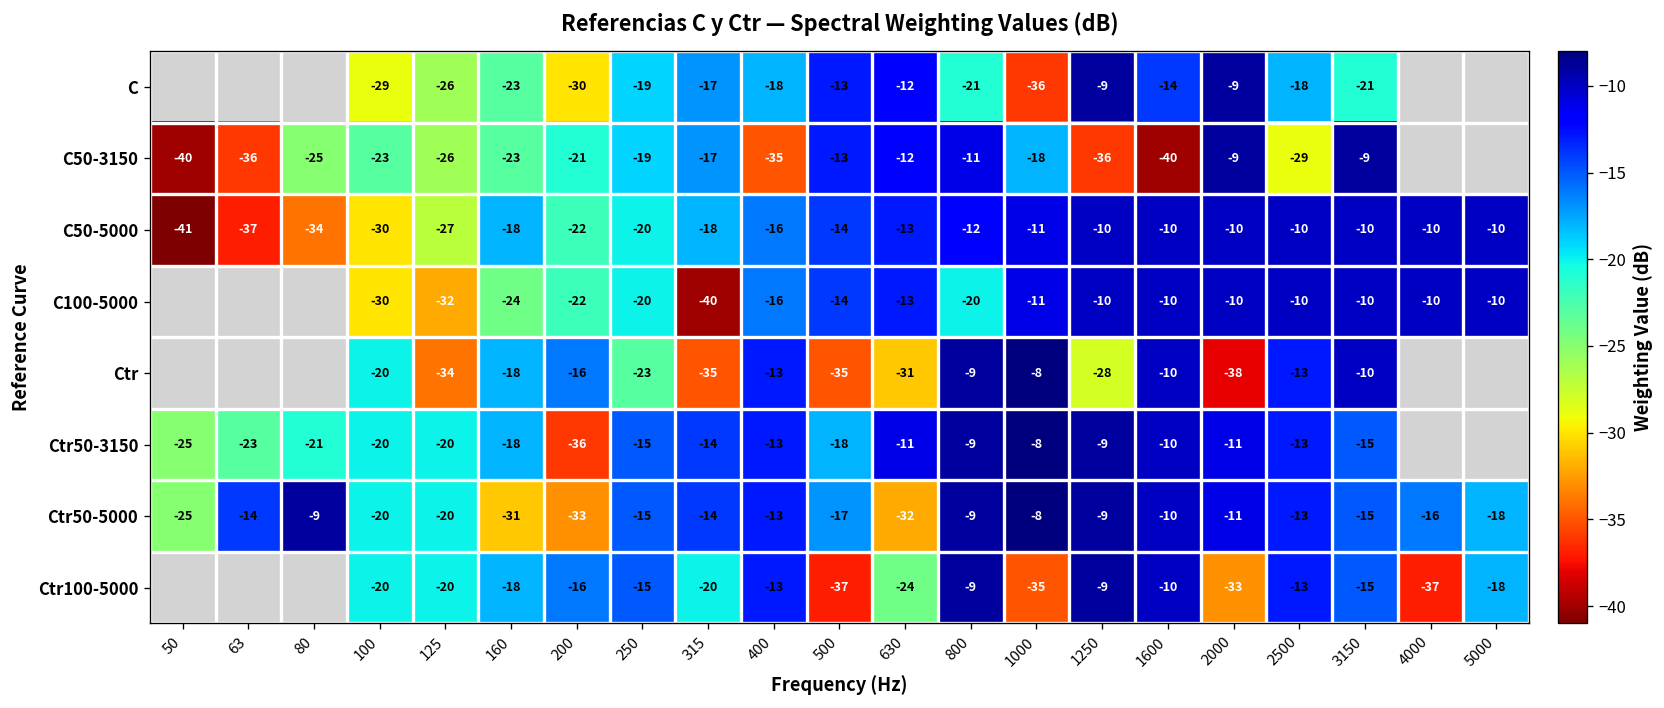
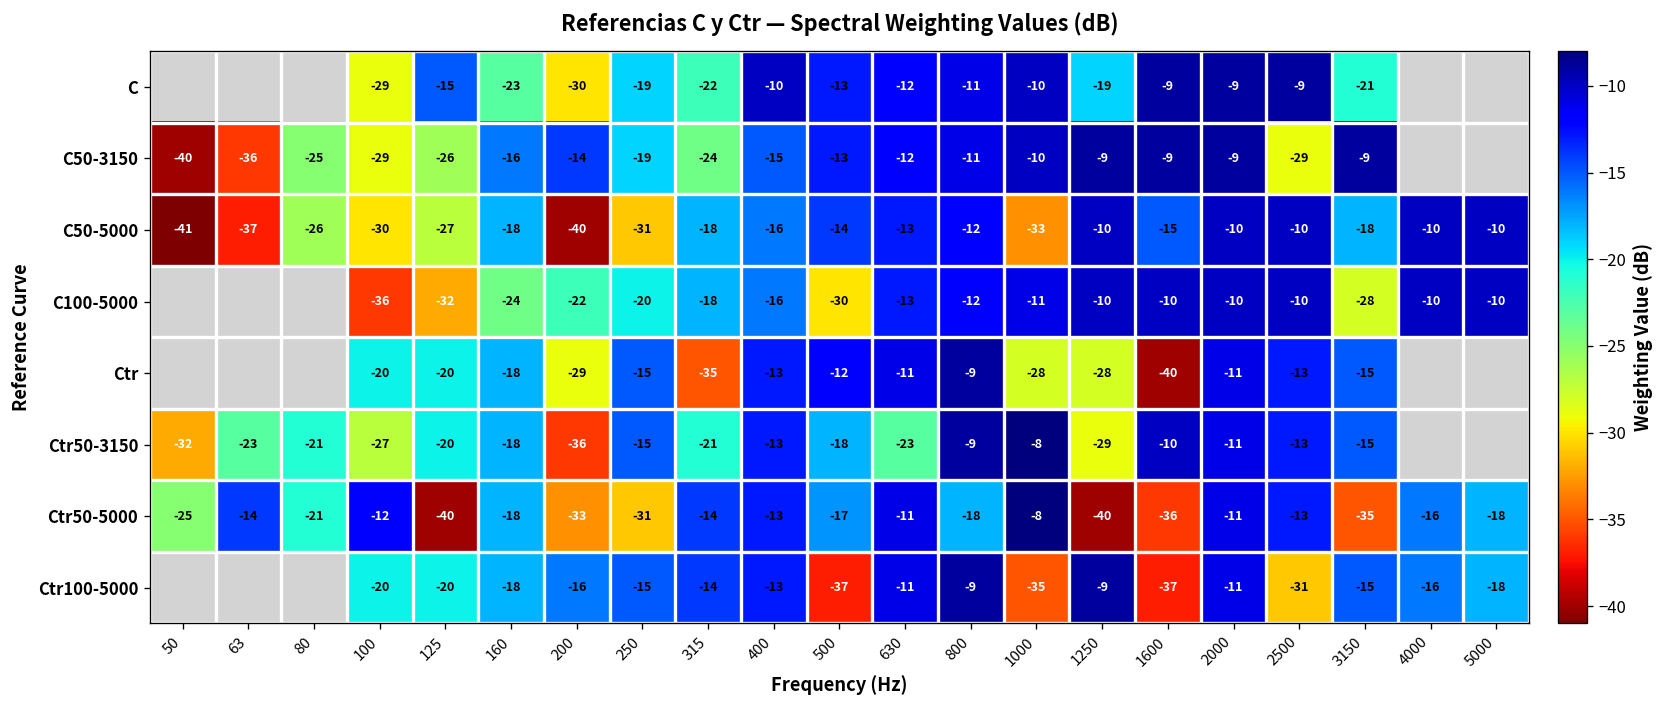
  {
    "C": {
      "100": -29,
-     "125": -26,
+     "125": -15,
      "160": -23,
      "200": -30,
      "250": -19,
-     "315": -17,
-     "400": -18,
+     "315": -22,
+     "400": -10,
      "500": -13,
      "630": -12,
-     "800": -21,
-     "1000": -36,
-     "1250": -9,
-     "1600": -14,
+     "800": -11,
+     "1000": -10,
+     "1250": -19,
+     "1600": -9,
      "2000": -9,
-     "2500": -18,
+     "2500": -9,
      "3150": -21
    },
    "C50-3150": {
      "50": -40,
      "63": -36,
      "80": -25,
-     "100": -23,
+     "100": -29,
      "125": -26,
-     "160": -23,
-     "200": -21,
+     "160": -16,
+     "200": -14,
      "250": -19,
-     "315": -17,
-     "400": -35,
+     "315": -24,
+     "400": -15,
      "500": -13,
      "630": -12,
      "800": -11,
-     "1000": -18,
-     "1250": -36,
-     "1600": -40,
+     "1000": -10,
+     "1250": -9,
+     "1600": -9,
      "2000": -9,
      "2500": -29,
      "3150": -9
    },
    "C50-5000": {
      "50": -41,
      "63": -37,
-     "80": -34,
+     "80": -26,
      "100": -30,
      "125": -27,
      "160": -18,
-     "200": -22,
-     "250": -20,
+     "200": -40,
+     "250": -31,
      "315": -18,
      "400": -16,
      "500": -14,
      "630": -13,
      "800": -12,
-     "1000": -11,
+     "1000": -33,
      "1250": -10,
-     "1600": -10,
+     "1600": -15,
      "2000": -10,
      "2500": -10,
-     "3150": -10,
+     "3150": -18,
      "4000": -10,
      "5000": -10
    },
    "C100-5000": {
-     "100": -30,
+     "100": -36,
      "125": -32,
      "160": -24,
      "200": -22,
      "250": -20,
-     "315": -40,
+     "315": -18,
      "400": -16,
-     "500": -14,
+     "500": -30,
      "630": -13,
-     "800": -20,
+     "800": -12,
      "1000": -11,
      "1250": -10,
      "1600": -10,
      "2000": -10,
      "2500": -10,
-     "3150": -10,
+     "3150": -28,
      "4000": -10,
      "5000": -10
    },
    "Ctr": {
      "100": -20,
-     "125": -34,
+     "125": -20,
      "160": -18,
-     "200": -16,
-     "250": -23,
+     "200": -29,
+     "250": -15,
      "315": -35,
      "400": -13,
-     "500": -35,
-     "630": -31,
+     "500": -12,
+     "630": -11,
      "800": -9,
-     "1000": -8,
+     "1000": -28,
      "1250": -28,
-     "1600": -10,
-     "2000": -38,
+     "1600": -40,
+     "2000": -11,
      "2500": -13,
-     "3150": -10
+     "3150": -15
    },
    "Ctr50-3150": {
-     "50": -25,
+     "50": -32,
      "63": -23,
      "80": -21,
-     "100": -20,
+     "100": -27,
      "125": -20,
      "160": -18,
      "200": -36,
      "250": -15,
-     "315": -14,
+     "315": -21,
      "400": -13,
      "500": -18,
-     "630": -11,
+     "630": -23,
      "800": -9,
      "1000": -8,
-     "1250": -9,
+     "1250": -29,
      "1600": -10,
      "2000": -11,
      "2500": -13,
      "3150": -15
    },
    "Ctr50-5000": {
      "50": -25,
      "63": -14,
-     "80": -9,
-     "100": -20,
-     "125": -20,
-     "160": -31,
+     "80": -21,
+     "100": -12,
+     "125": -40,
+     "160": -18,
      "200": -33,
-     "250": -15,
+     "250": -31,
      "315": -14,
      "400": -13,
      "500": -17,
-     "630": -32,
-     "800": -9,
+     "630": -11,
+     "800": -18,
      "1000": -8,
-     "1250": -9,
-     "1600": -10,
+     "1250": -40,
+     "1600": -36,
      "2000": -11,
      "2500": -13,
-     "3150": -15,
+     "3150": -35,
      "4000": -16,
      "5000": -18
    },
    "Ctr100-5000": {
      "100": -20,
      "125": -20,
      "160": -18,
      "200": -16,
      "250": -15,
-     "315": -20,
+     "315": -14,
      "400": -13,
      "500": -37,
-     "630": -24,
+     "630": -11,
      "800": -9,
      "1000": -35,
      "1250": -9,
-     "1600": -10,
-     "2000": -33,
-     "2500": -13,
+     "1600": -37,
+     "2000": -11,
+     "2500": -31,
      "3150": -15,
-     "4000": -37,
+     "4000": -16,
      "5000": -18
    }
  }
